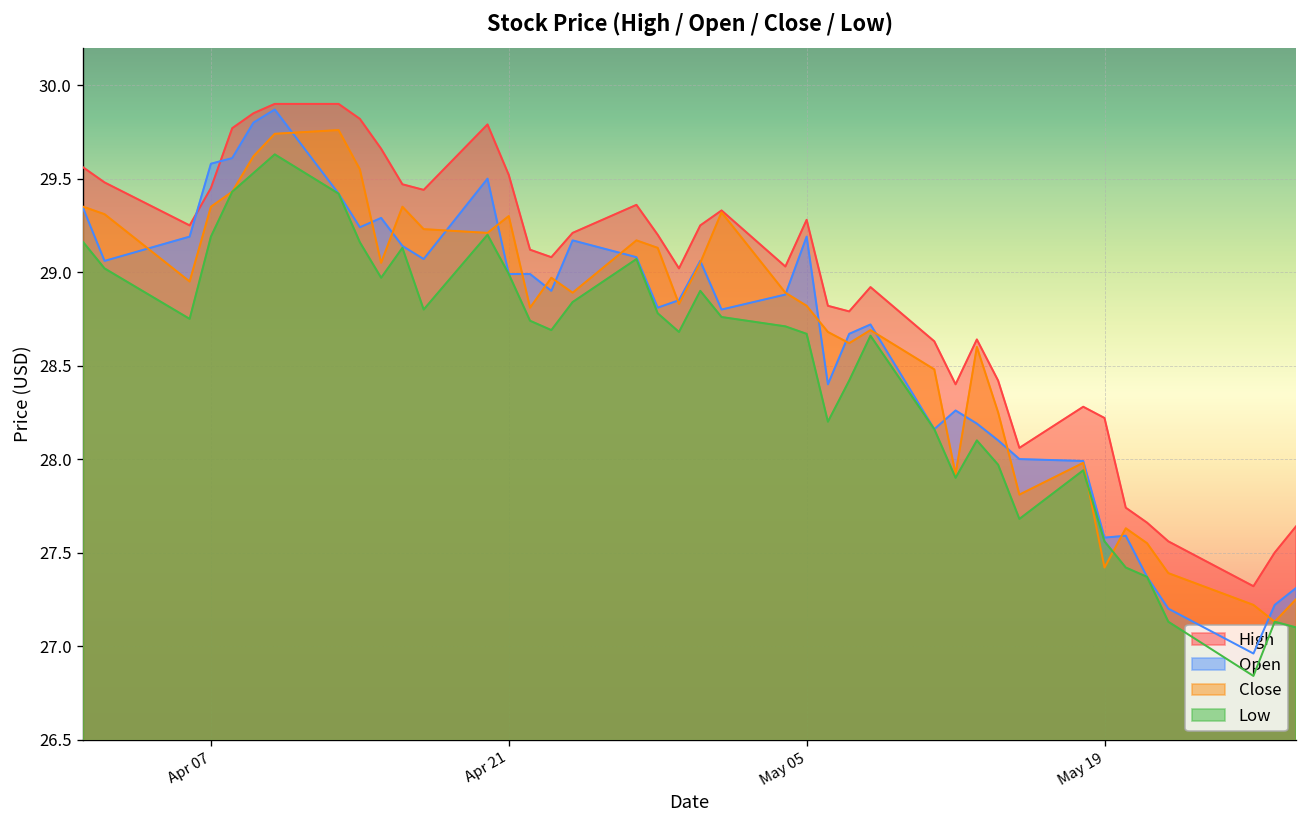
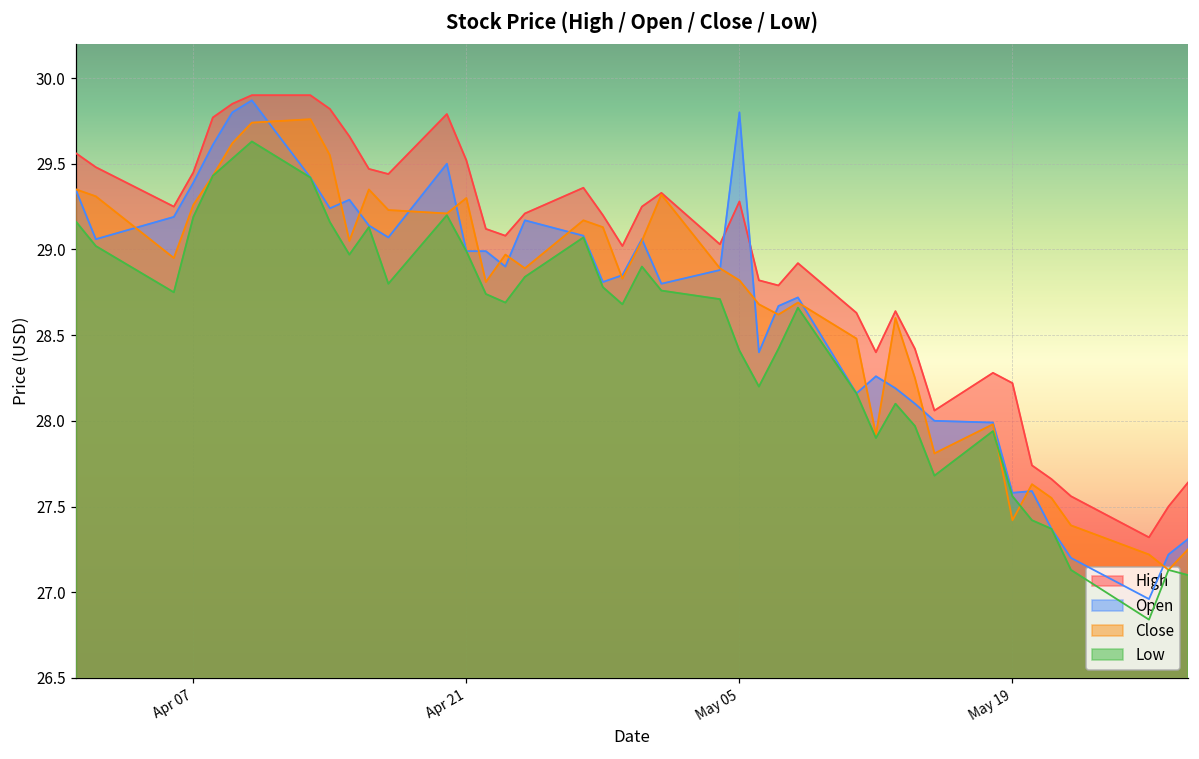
  {
    "High": {
      "Apr 07": 29.45,
      "Apr 21": 29.52,
      "May 05": 29.28,
      "May 19": 28.22
    },
    "Open": {
-     "Apr 07": 29.58,
-     "May 05": 29.19,
+     "Apr 07": 29.39,
+     "May 05": 29.80,
      "May 19": 27.58
    },
    "Close": {
-     "Apr 07": 29.35,
+     "Apr 07": 29.26,
      "Apr 21": 29.30,
      "May 05": 28.82,
      "May 19": 27.42
    },
    "Low": {
      "Apr 07": 29.19,
-     "May 05": 28.67,
+     "May 05": 28.41,
      "May 19": 27.56
    }
  }
